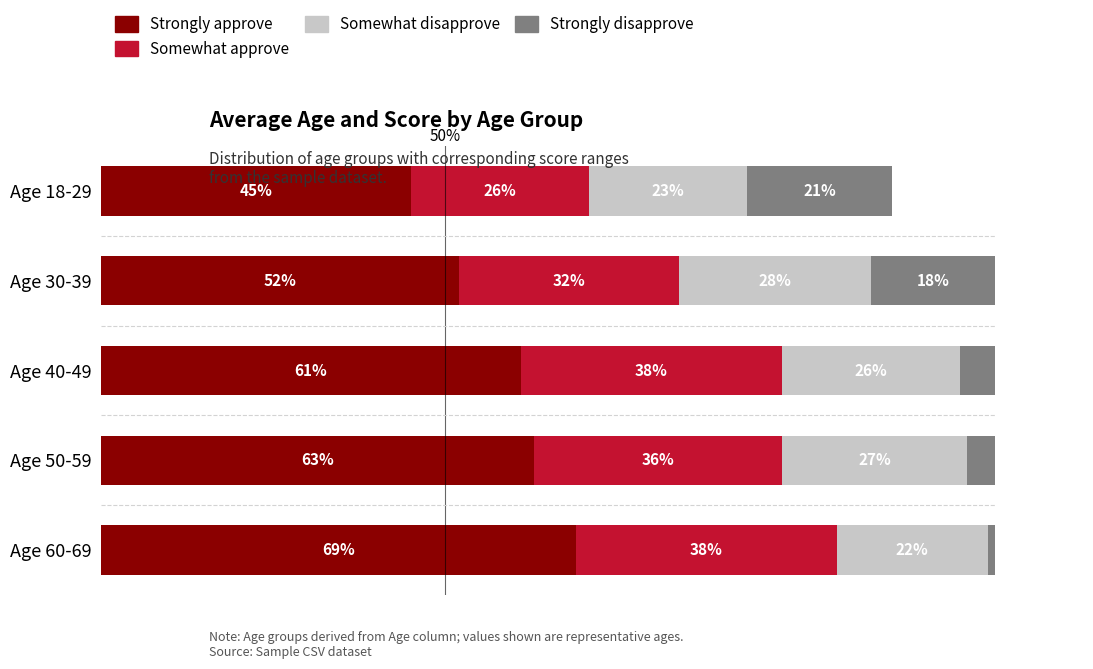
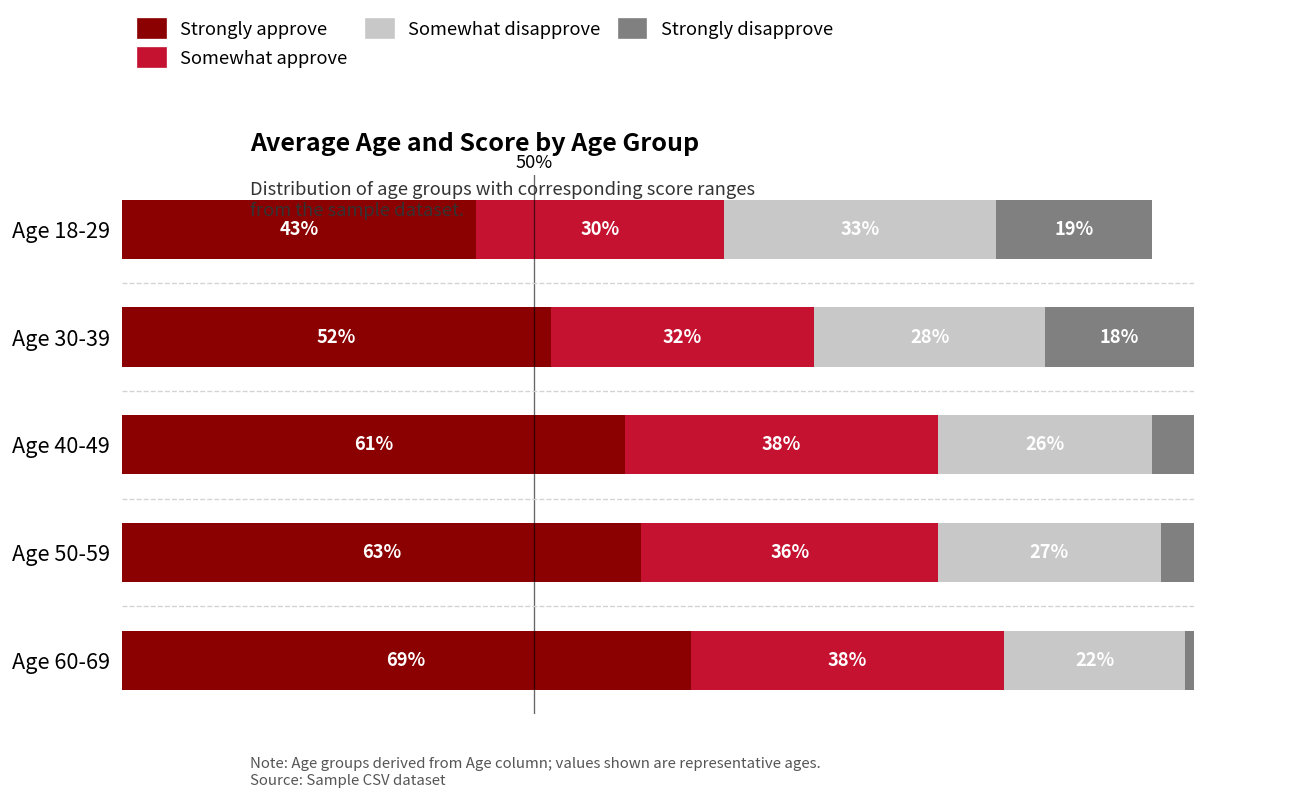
  {
    "Strongly approve": {
-     "Age 18-29": "45%",
+     "Age 18-29": "43%",
      "Age 30-39": "52%",
      "Age 40-49": "61%",
      "Age 50-59": "63%",
      "Age 60-69": "69%"
    },
    "Somewhat approve": {
-     "Age 18-29": "26%",
+     "Age 18-29": "30%",
      "Age 30-39": "32%",
      "Age 40-49": "38%",
      "Age 50-59": "36%",
      "Age 60-69": "38%"
    },
    "Somewhat disapprove": {
-     "Age 18-29": "23%",
+     "Age 18-29": "33%",
      "Age 30-39": "28%",
      "Age 40-49": "26%",
      "Age 50-59": "27%",
      "Age 60-69": "22%"
    },
    "Strongly disapprove": {
-     "Age 18-29": "21%",
+     "Age 18-29": "19%",
      "Age 30-39": "18%"
    }
  }
